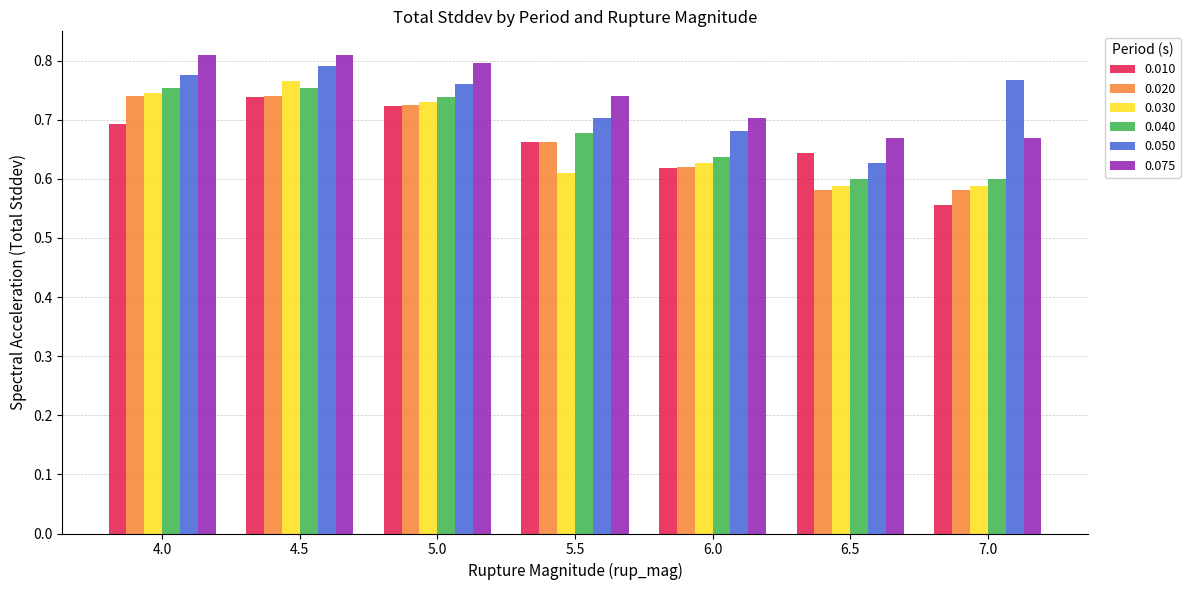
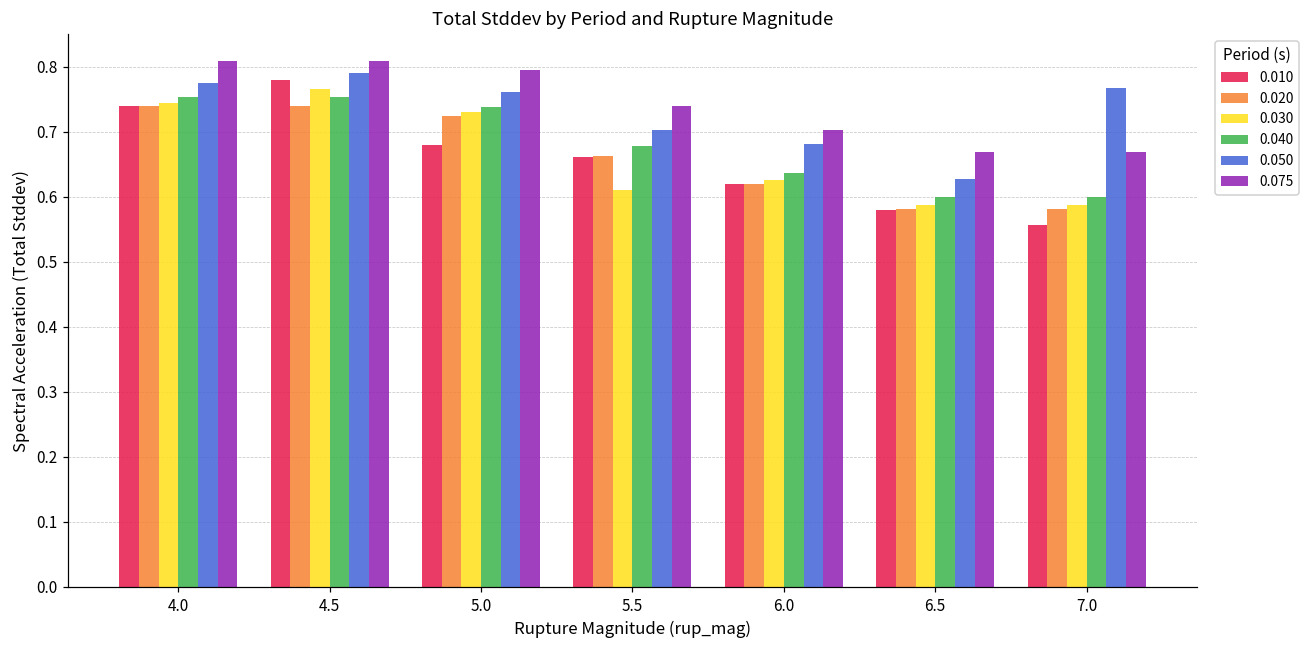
  {
    "0.010": {
-     "4.0": 0.69,
-     "4.5": 0.74,
-     "5.0": 0.72,
+     "4.0": 0.74,
+     "4.5": 0.78,
+     "5.0": 0.68,
      "5.5": 0.66,
      "6.0": 0.62,
-     "6.5": 0.64,
+     "6.5": 0.58,
      "7.0": 0.56
    },
    "0.020": {
      "4.0": 0.74,
      "4.5": 0.74,
      "5.0": 0.72,
      "5.5": 0.66,
      "6.0": 0.62,
      "6.5": 0.58,
      "7.0": 0.58
    },
    "0.030": {
      "4.0": 0.74,
      "4.5": 0.76,
      "5.0": 0.73,
      "5.5": 0.61,
      "6.0": 0.63,
      "6.5": 0.59,
      "7.0": 0.59
    },
    "0.040": {
      "4.0": 0.75,
      "4.5": 0.75,
      "5.0": 0.74,
      "5.5": 0.68,
      "6.0": 0.64,
      "6.5": 0.60,
      "7.0": 0.60
    },
    "0.050": {
      "4.0": 0.78,
      "4.5": 0.79,
      "5.0": 0.76,
      "5.5": 0.70,
      "6.0": 0.68,
      "6.5": 0.63,
      "7.0": 0.77
    },
    "0.075": {
      "4.0": 0.81,
      "4.5": 0.81,
      "5.0": 0.80,
      "5.5": 0.74,
      "6.0": 0.70,
      "6.5": 0.67,
      "7.0": 0.67
    }
  }
